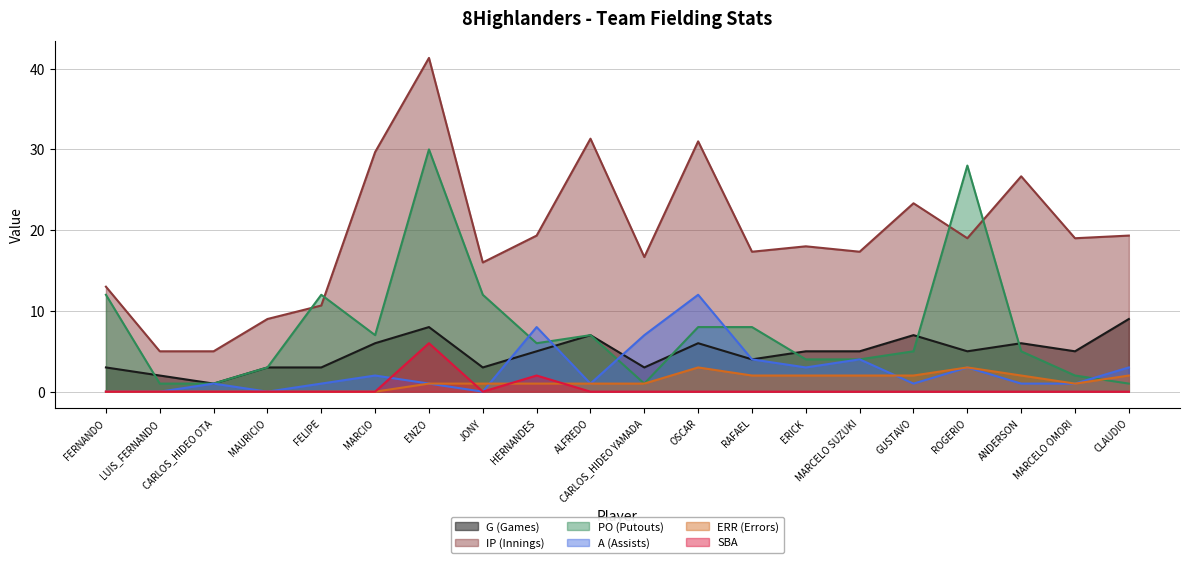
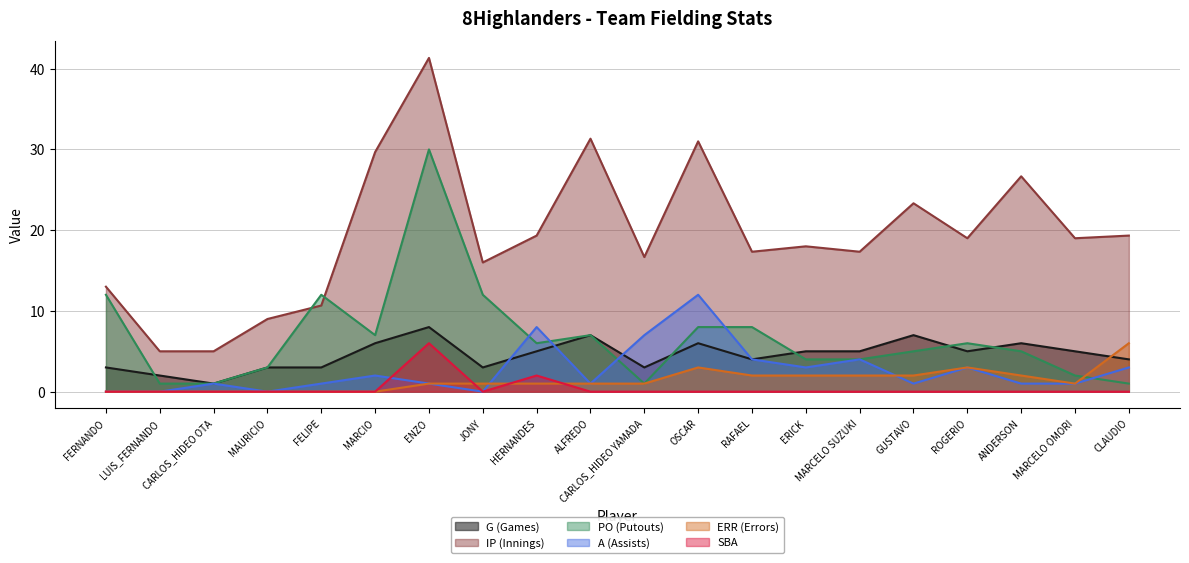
  {
    "G (Games)": {
      "FERNANDO": 3,
      "LUIS_FERNANDO": 2,
      "FELIPE": 3,
      "MARCIO": 6,
      "ENZO": 8,
      "JONY": 3,
      "HERNANDES": 5,
      "CARLOS_HIDEO YAMADA": 3,
      "OSCAR": 6,
      "ERICK": 5,
      "MARCELO SUZUKI": 5,
      "GUSTAVO": 7,
      "ROGERIO": 5,
      "ANDERSON": 6,
      "MARCELO OMORI": 5,
-     "CLAUDIO": 9
+     "CLAUDIO": 4
    },
    "PO (Putouts)": {
      "FERNANDO": 12,
      "LUIS_FERNANDO": 1,
      "FELIPE": 12,
      "MARCIO": 7,
      "ENZO": 30,
      "JONY": 12,
      "HERNANDES": 6,
      "OSCAR": 8,
      "RAFAEL": 8,
      "ERICK": 4,
      "GUSTAVO": 5,
-     "ROGERIO": 28,
+     "ROGERIO": 6,
      "ANDERSON": 5,
      "MARCELO OMORI": 2,
      "CLAUDIO": 1
    },
    "A (Assists)": {
      "FELIPE": 1,
      "MARCIO": 2,
      "HERNANDES": 8,
      "CARLOS_HIDEO YAMADA": 7,
      "OSCAR": 12,
      "ERICK": 3,
      "GUSTAVO": 1,
      "ANDERSON": 1,
      "CLAUDIO": 3
    },
    "ERR (Errors)": {
      "JONY": 1,
      "HERNANDES": 1,
      "OSCAR": 3,
      "RAFAEL": 2,
      "ERICK": 2,
      "MARCELO SUZUKI": 2,
      "GUSTAVO": 2,
      "ANDERSON": 2,
-     "CLAUDIO": 2
+     "CLAUDIO": 6
    }
  }
